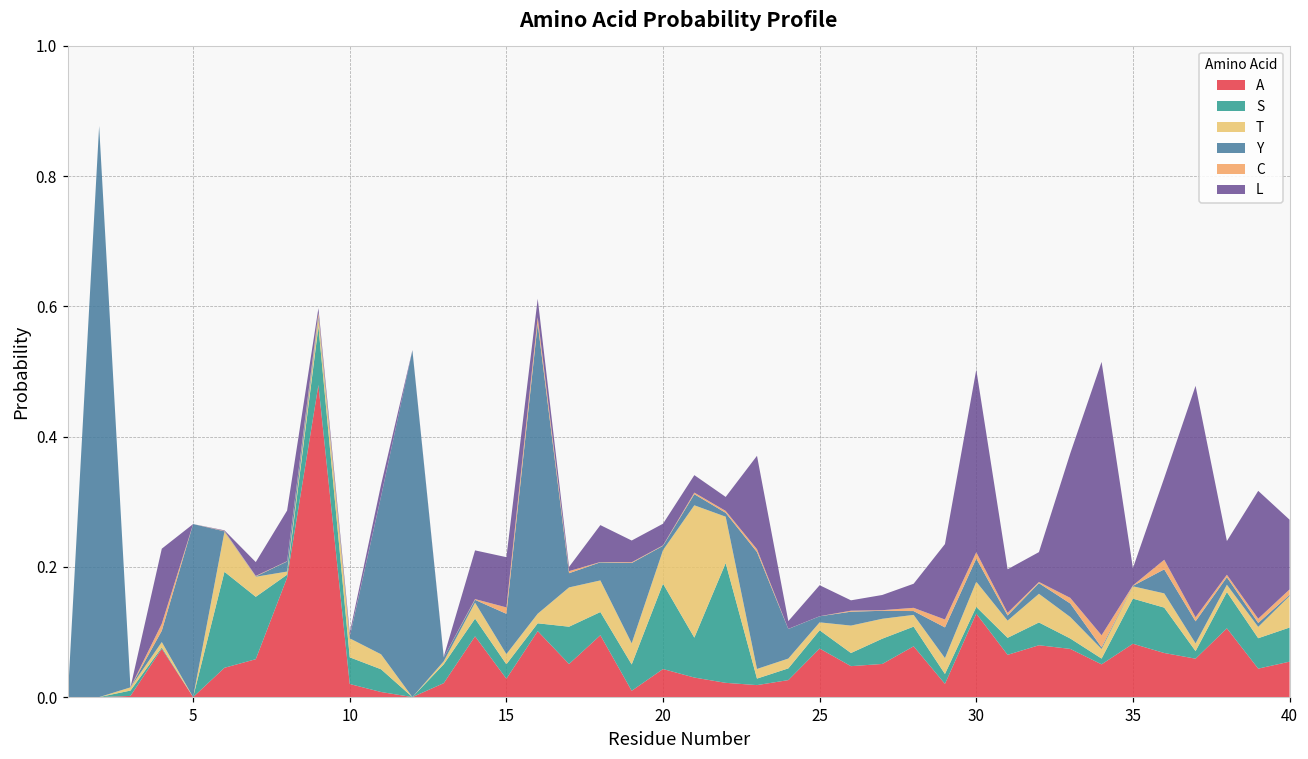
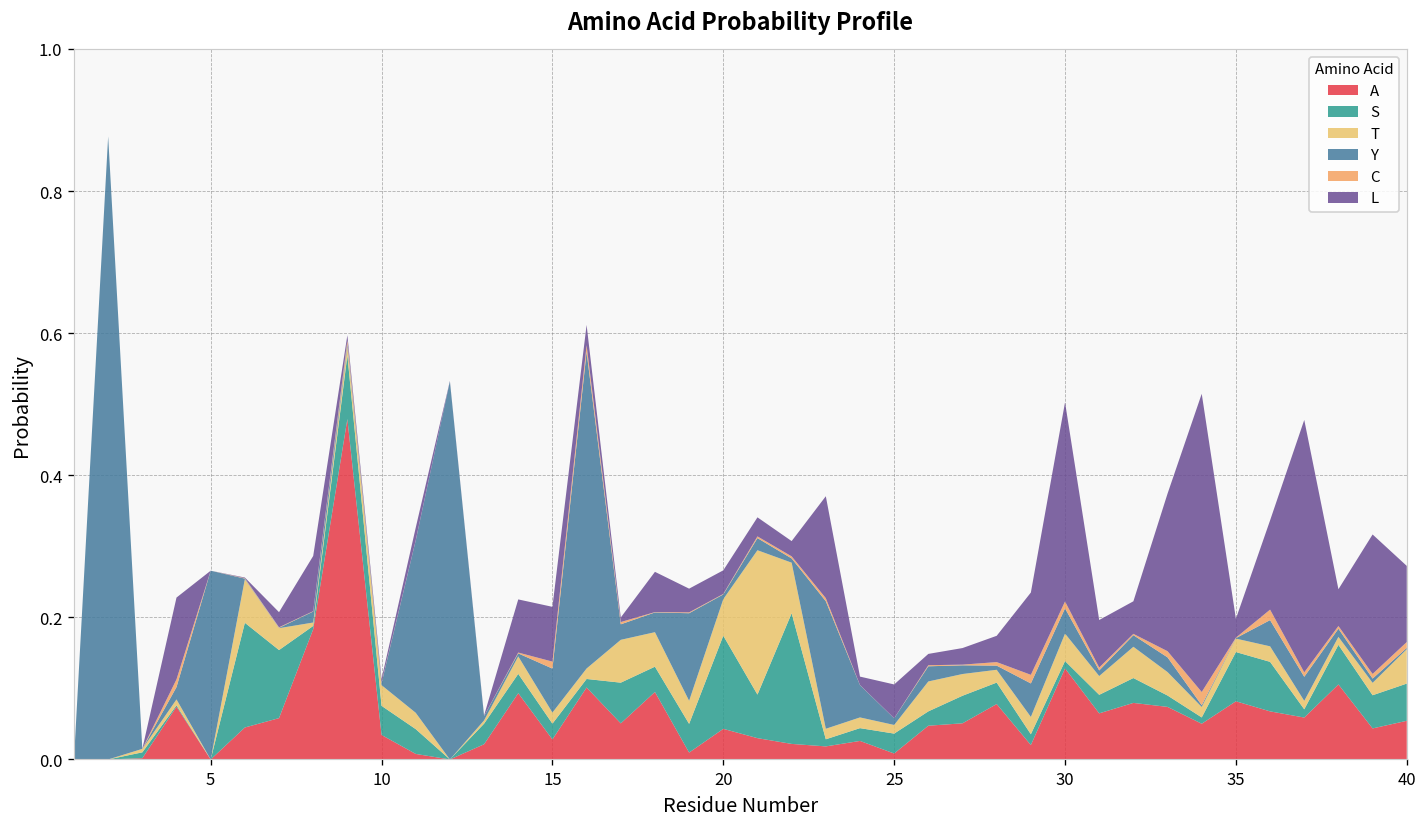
  {
    "A": {
-     "10": 0.02,
+     "10": 0.03,
      "15": 0.03,
      "20": 0.04,
-     "25": 0.07,
+     "25": 0.01,
      "30": 0.13,
      "35": 0.08,
      "40": 0.05
    },
    "L": {
      "10": 0.00,
      "15": 0.08,
      "20": 0.03,
      "25": 0.05,
      "30": 0.28,
      "35": 0.03,
      "40": 0.11
    }
  }
